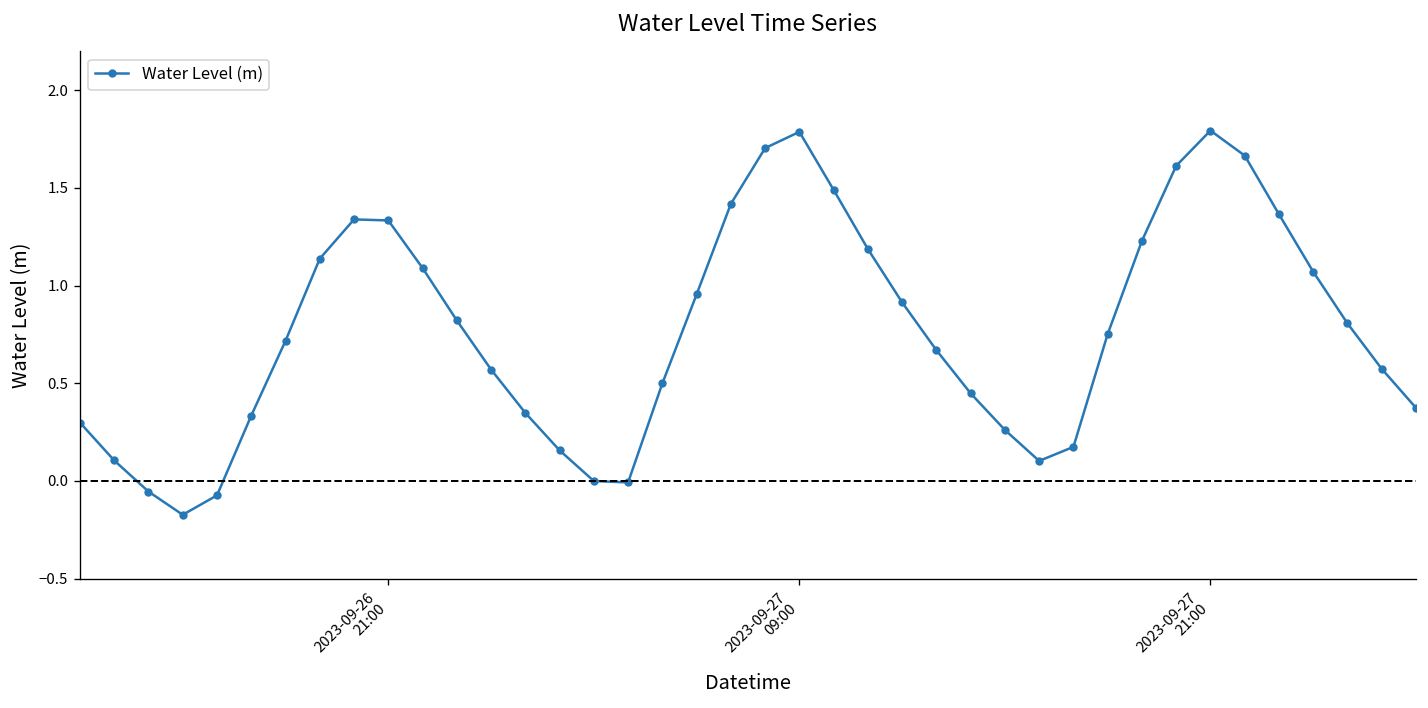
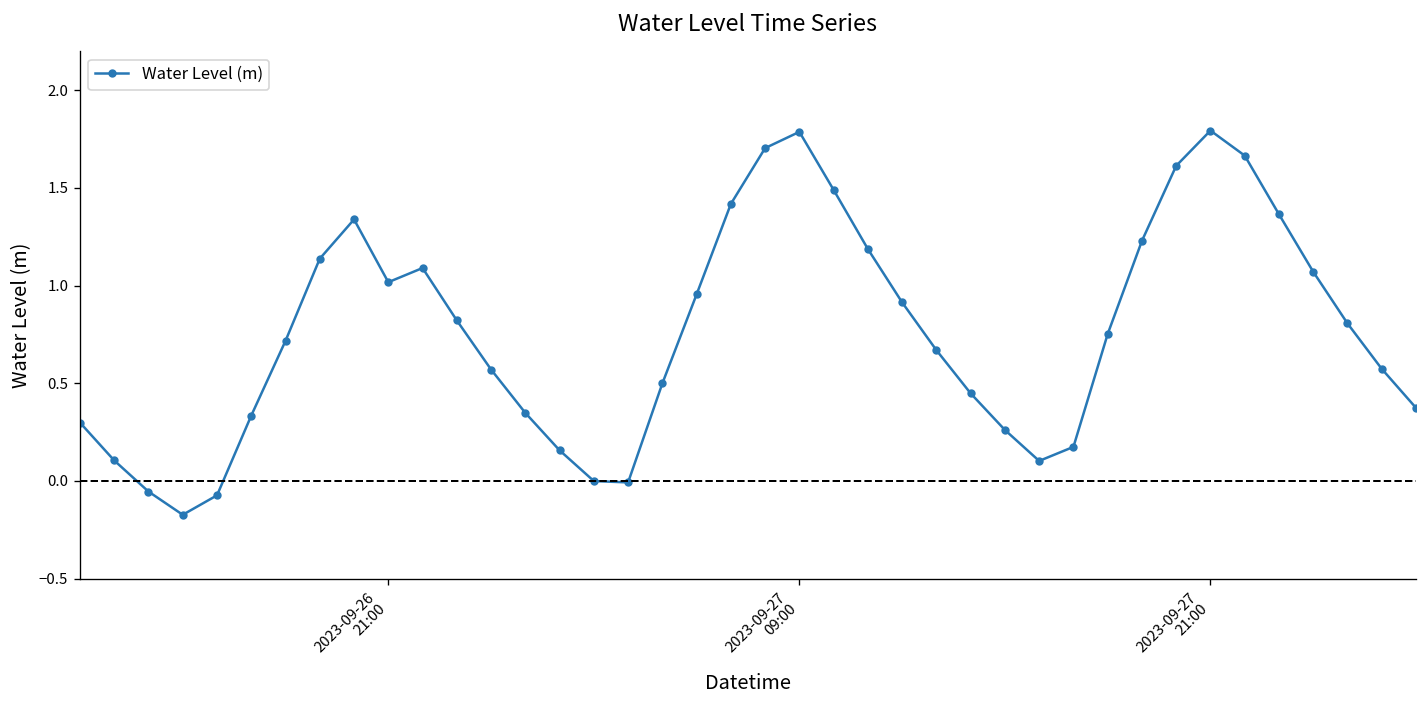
  {
-   "2023-09-26 21:00": 1.33,
+   "2023-09-26 21:00": 1.02,
    "2023-09-27 09:00": 1.79,
    "2023-09-27 21:00": 1.79
  }
